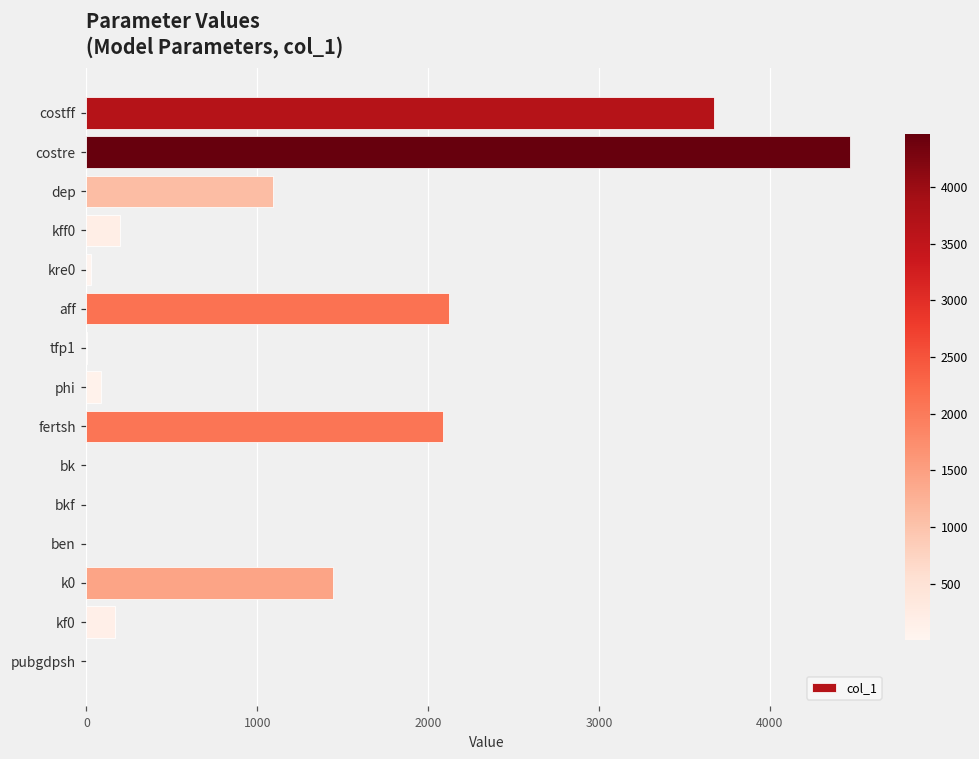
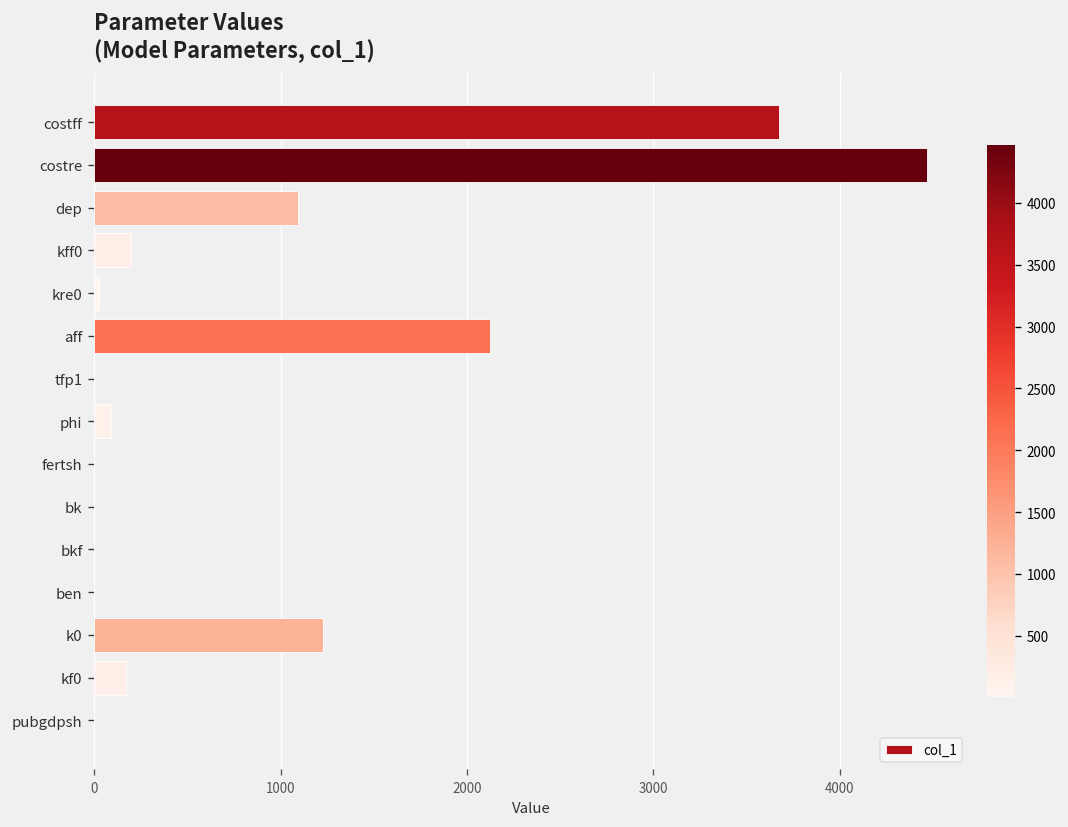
  {
    "costff": 3680,
    "costre": 4470,
    "dep": 1090,
    "kff0": 200,
    "kre0": 30,
    "aff": 2130,
    "phi": 90,
-   "fertsh": 2090,
-   "k0": 1450,
+   "fertsh": 0,
+   "k0": 1230,
    "kf0": 170
  }
